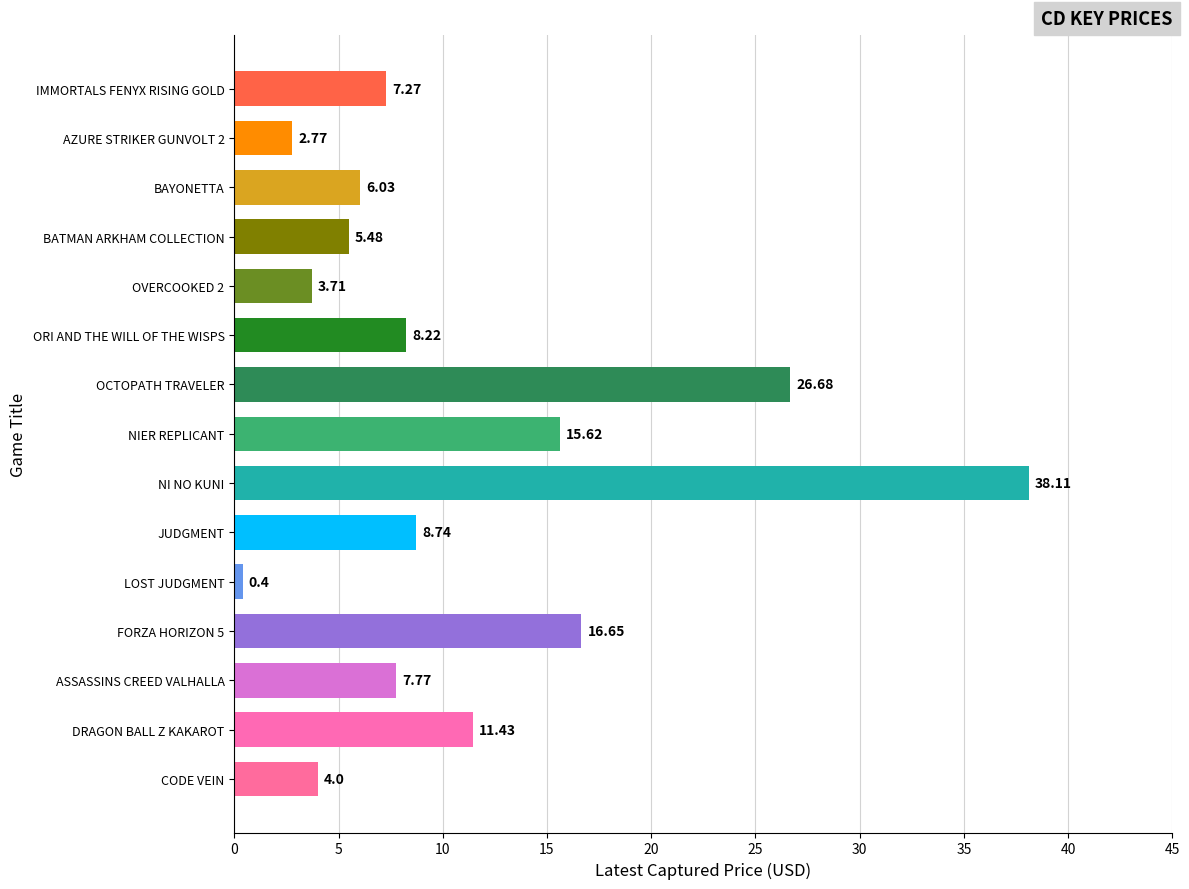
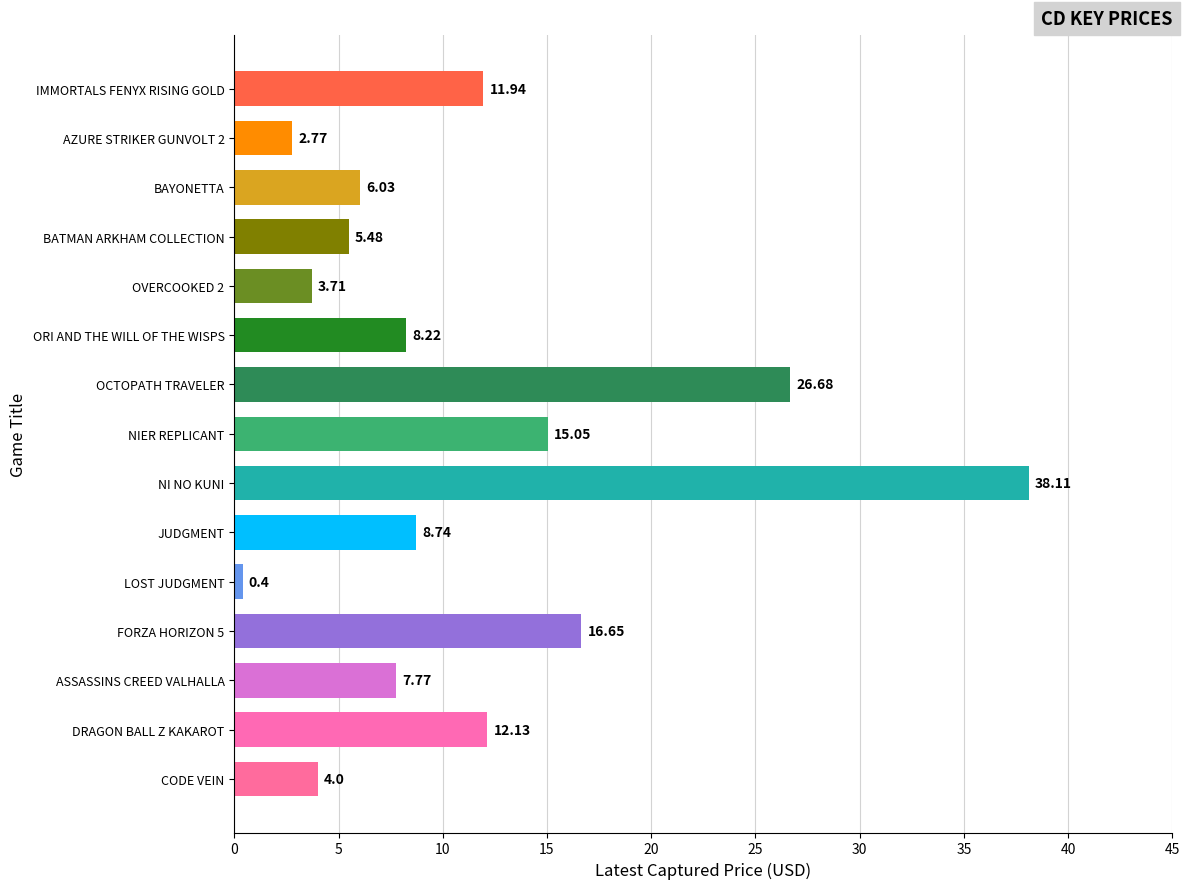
  {
-   "IMMORTALS FENYX RISING GOLD": 7.27,
+   "IMMORTALS FENYX RISING GOLD": 11.94,
    "AZURE STRIKER GUNVOLT 2": 2.77,
    "BAYONETTA": 6.03,
    "BATMAN ARKHAM COLLECTION": 5.48,
    "OVERCOOKED 2": 3.71,
    "ORI AND THE WILL OF THE WISPS": 8.22,
    "OCTOPATH TRAVELER": 26.68,
-   "NIER REPLICANT": 15.62,
+   "NIER REPLICANT": 15.05,
    "NI NO KUNI": 38.11,
    "JUDGMENT": 8.74,
    "LOST JUDGMENT": 0.4,
    "FORZA HORIZON 5": 16.65,
    "ASSASSINS CREED VALHALLA": 7.77,
-   "DRAGON BALL Z KAKAROT": 11.43,
+   "DRAGON BALL Z KAKAROT": 12.13,
    "CODE VEIN": 4.0
  }
